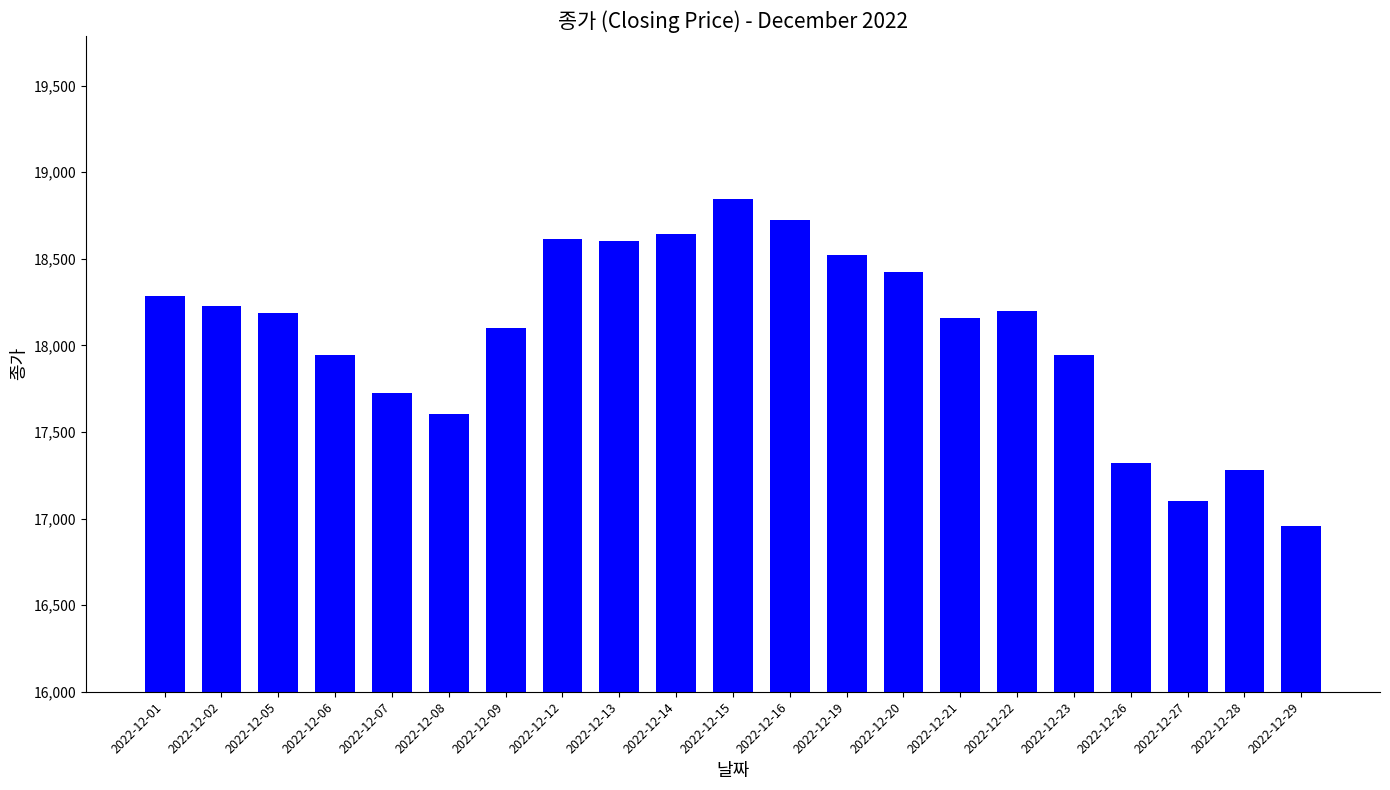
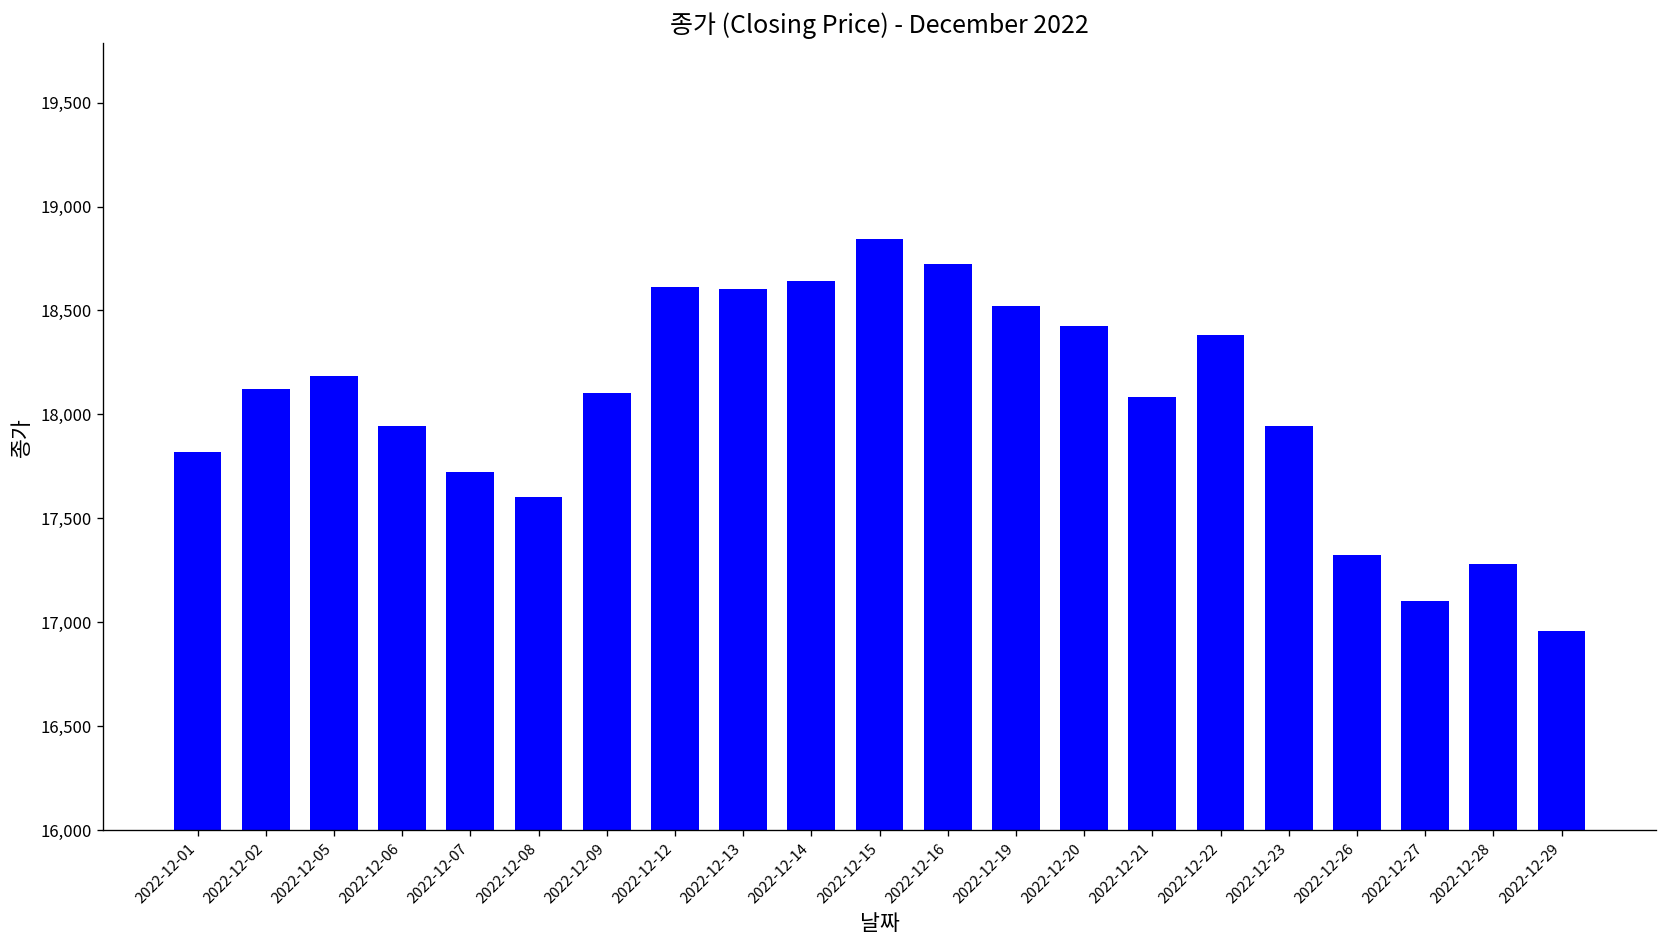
  {
-   "2022-12-01": "18,280",
-   "2022-12-02": "18,230",
+   "2022-12-01": "17,820",
+   "2022-12-02": "18,120",
    "2022-12-05": "18,180",
    "2022-12-06": "17,940",
    "2022-12-07": "17,720",
    "2022-12-08": "17,600",
    "2022-12-09": "18,100",
    "2022-12-12": "18,610",
    "2022-12-13": "18,600",
    "2022-12-14": "18,640",
    "2022-12-15": "18,840",
    "2022-12-16": "18,720",
    "2022-12-19": "18,520",
    "2022-12-20": "18,420",
-   "2022-12-21": "18,160",
-   "2022-12-22": "18,200",
+   "2022-12-21": "18,080",
+   "2022-12-22": "18,380",
    "2022-12-23": "17,940",
    "2022-12-26": "17,320",
    "2022-12-27": "17,100",
    "2022-12-28": "17,280",
    "2022-12-29": "16,960"
  }
